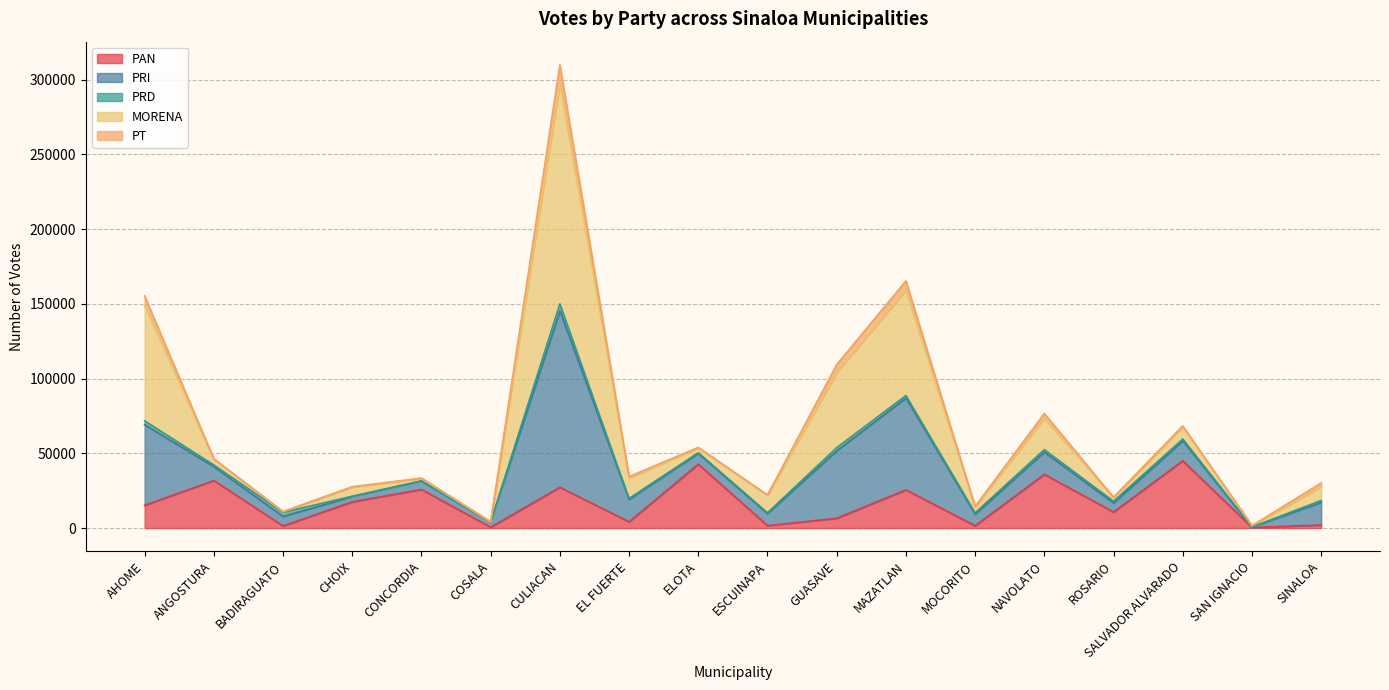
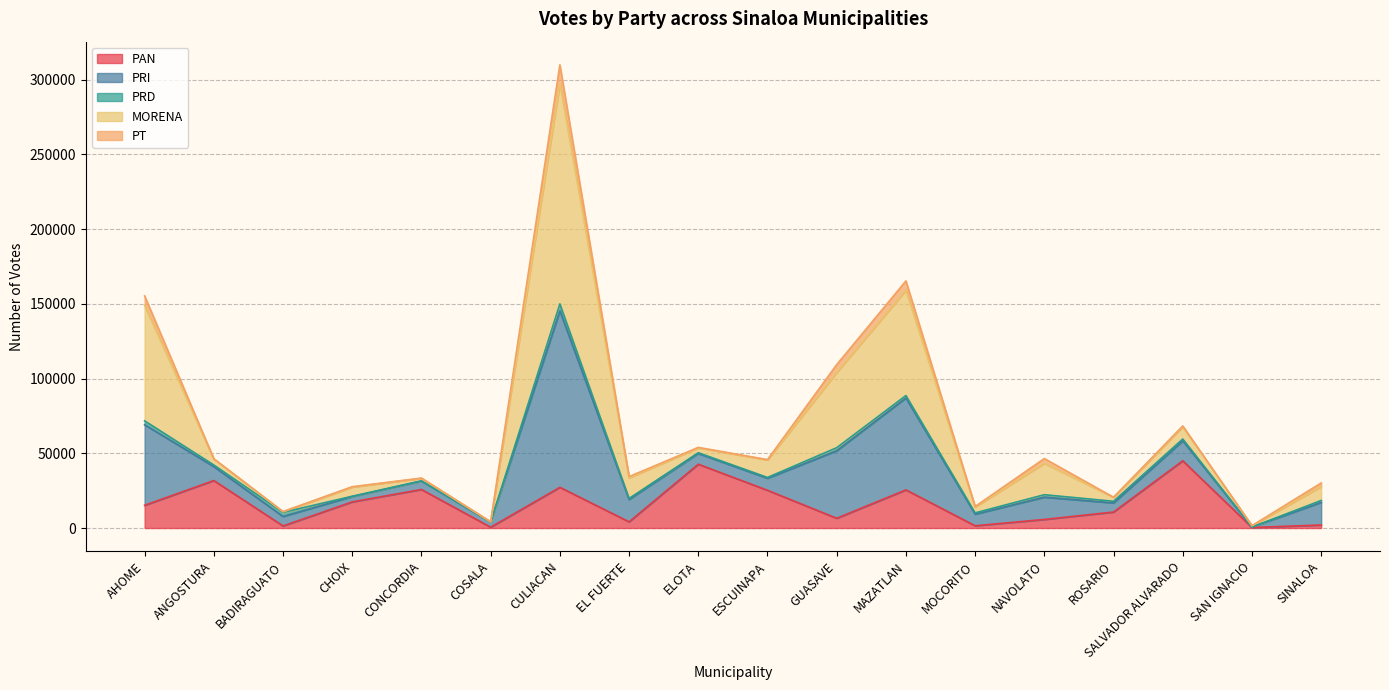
  {
    "PAN": {
      "AHOME": 15000,
      "ANGOSTURA": 32000,
      "BADIRAGUATO": 1000,
      "CHOIX": 17000,
      "CONCORDIA": 26000,
      "COSALA": 1000,
      "CULIACAN": 27000,
      "EL FUERTE": 4000,
      "ELOTA": 43000,
-     "ESCUINAPA": 2000,
+     "ESCUINAPA": 25000,
      "GUASAVE": 7000,
      "MAZATLAN": 26000,
      "MOCORITO": 2000,
-     "NAVOLATO": 36000,
+     "NAVOLATO": 6000,
      "ROSARIO": 11000,
      "SALVADOR ALVARADO": 45000,
      "SINALOA": 2000
    }
  }
